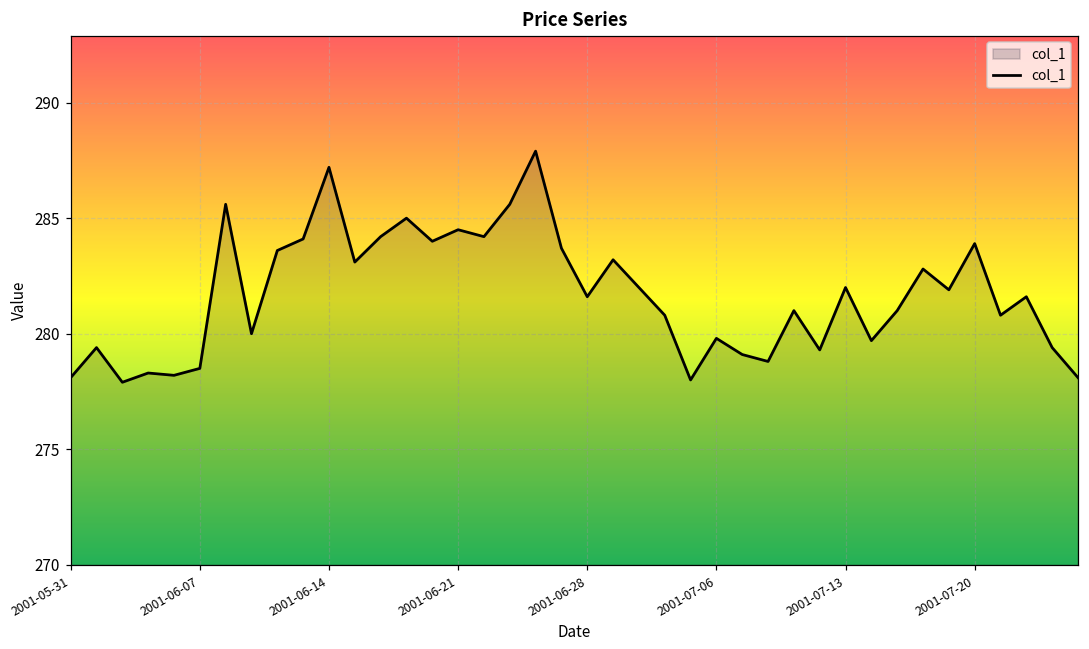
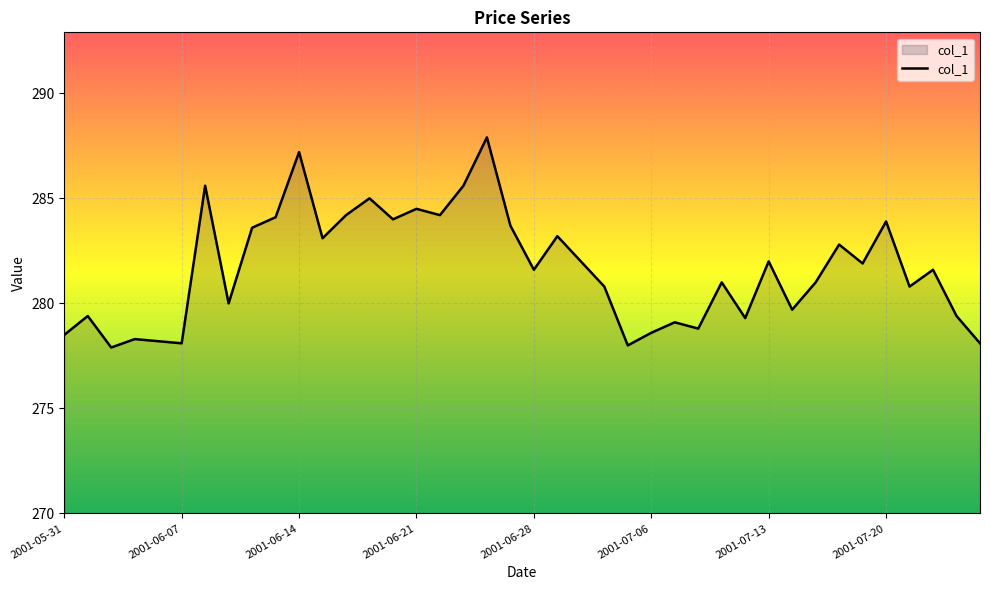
  {
-   "2001-05-31": 278.1,
-   "2001-06-07": 278.5,
+   "2001-05-31": 278.5,
+   "2001-06-07": 278.1,
    "2001-06-14": 287.2,
    "2001-06-21": 284.5,
    "2001-06-28": 281.6,
-   "2001-07-06": 279.8,
+   "2001-07-06": 278.6,
    "2001-07-13": 282.0,
    "2001-07-20": 283.9
  }
